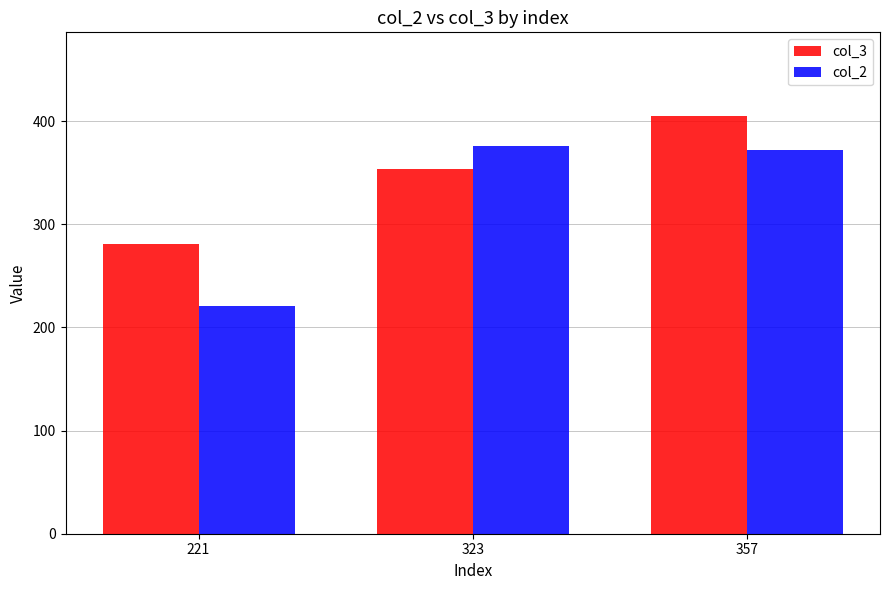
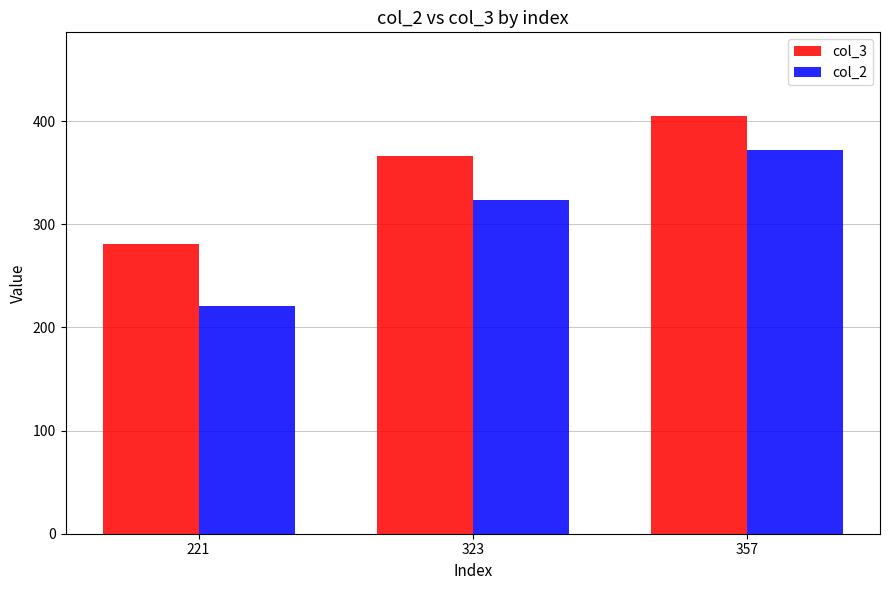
  {
    "col_3": {
      "221": 281,
-     "323": 354,
+     "323": 366,
      "357": 405
    },
    "col_2": {
      "221": 221,
-     "323": 376,
+     "323": 323,
      "357": 372
    }
  }
